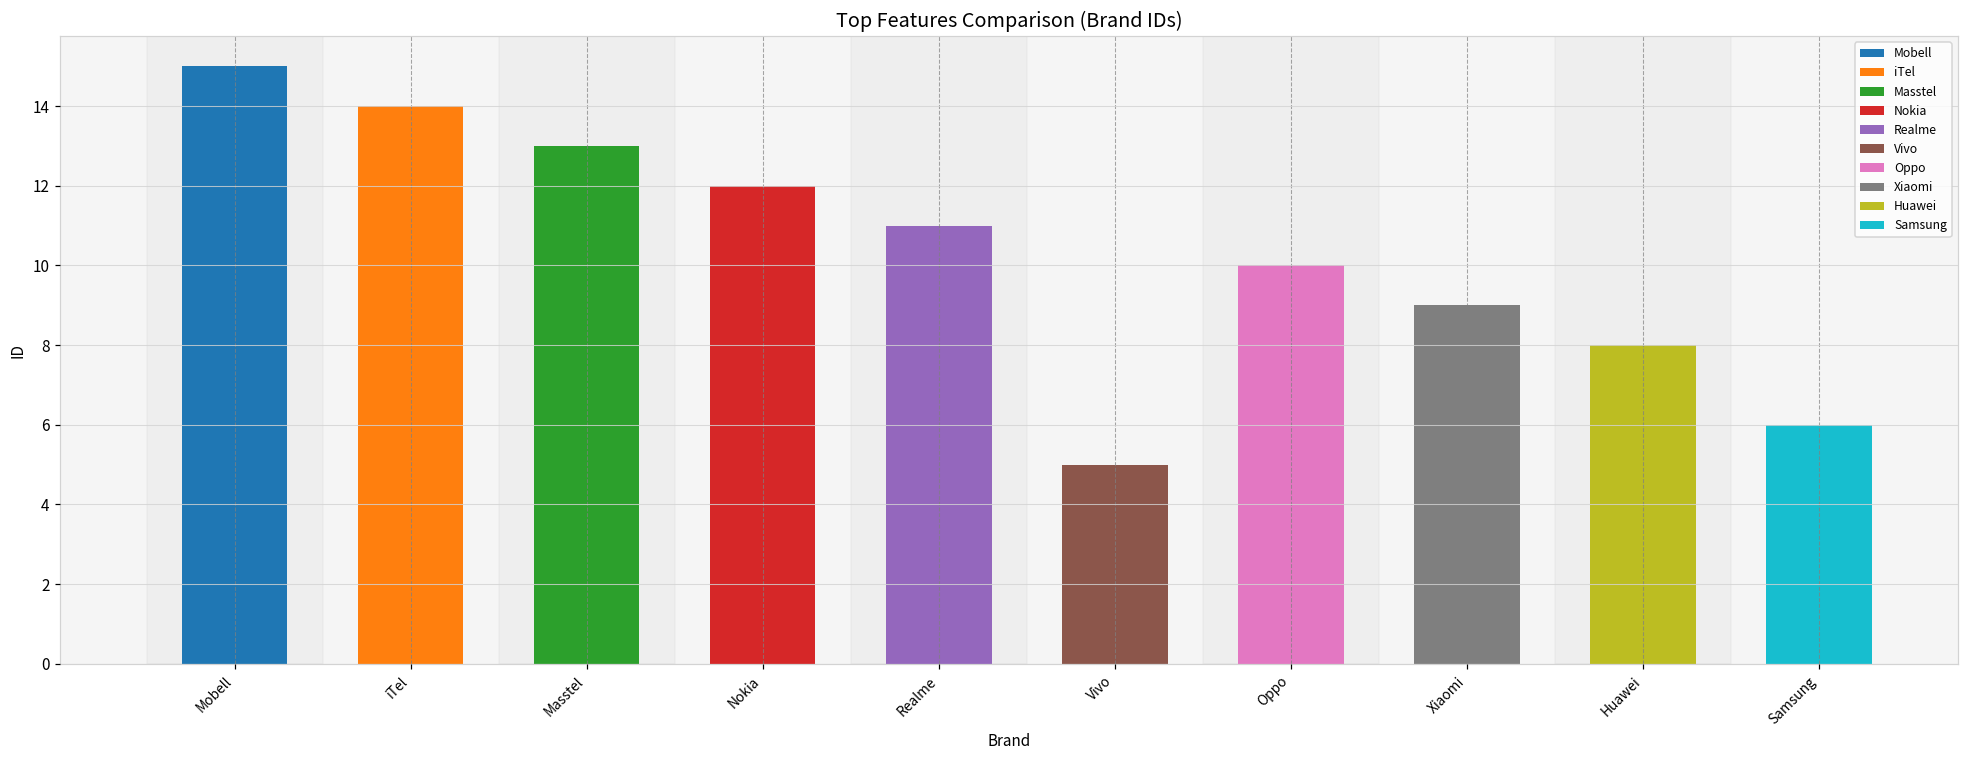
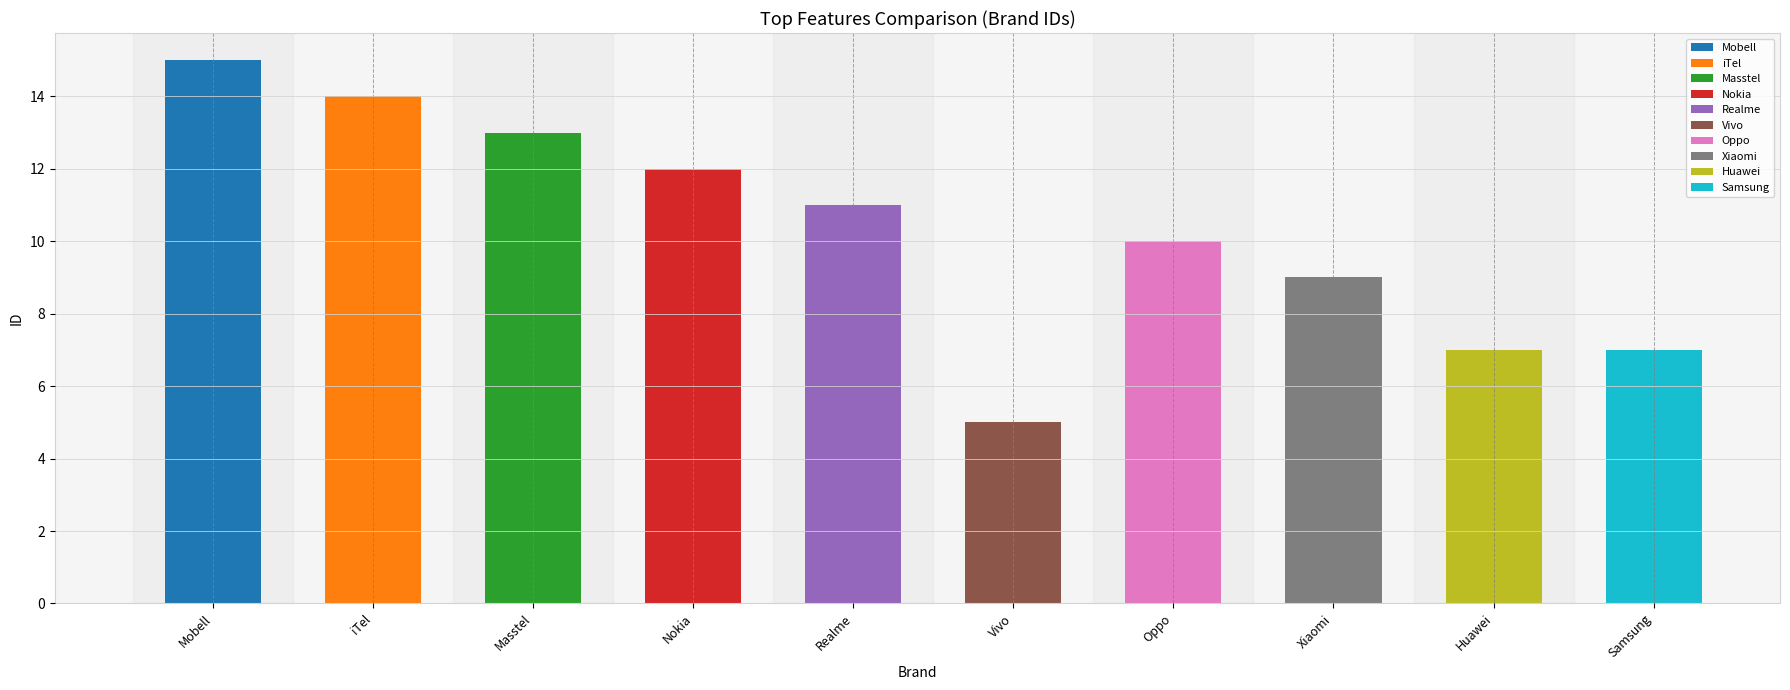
  {
    "Mobell": 15,
    "iTel": 14,
    "Masstel": 13,
    "Nokia": 12,
    "Realme": 11,
    "Vivo": 5,
    "Oppo": 10,
    "Xiaomi": 9,
-   "Huawei": 8,
-   "Samsung": 6
+   "Huawei": 7,
+   "Samsung": 7
  }
